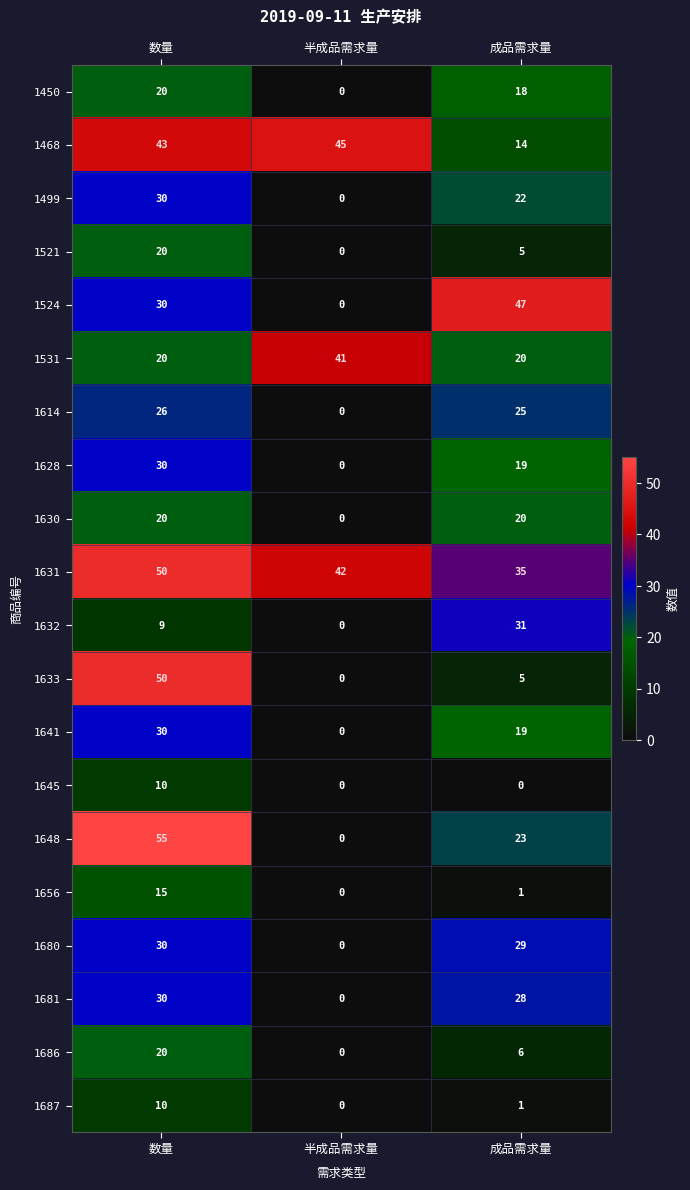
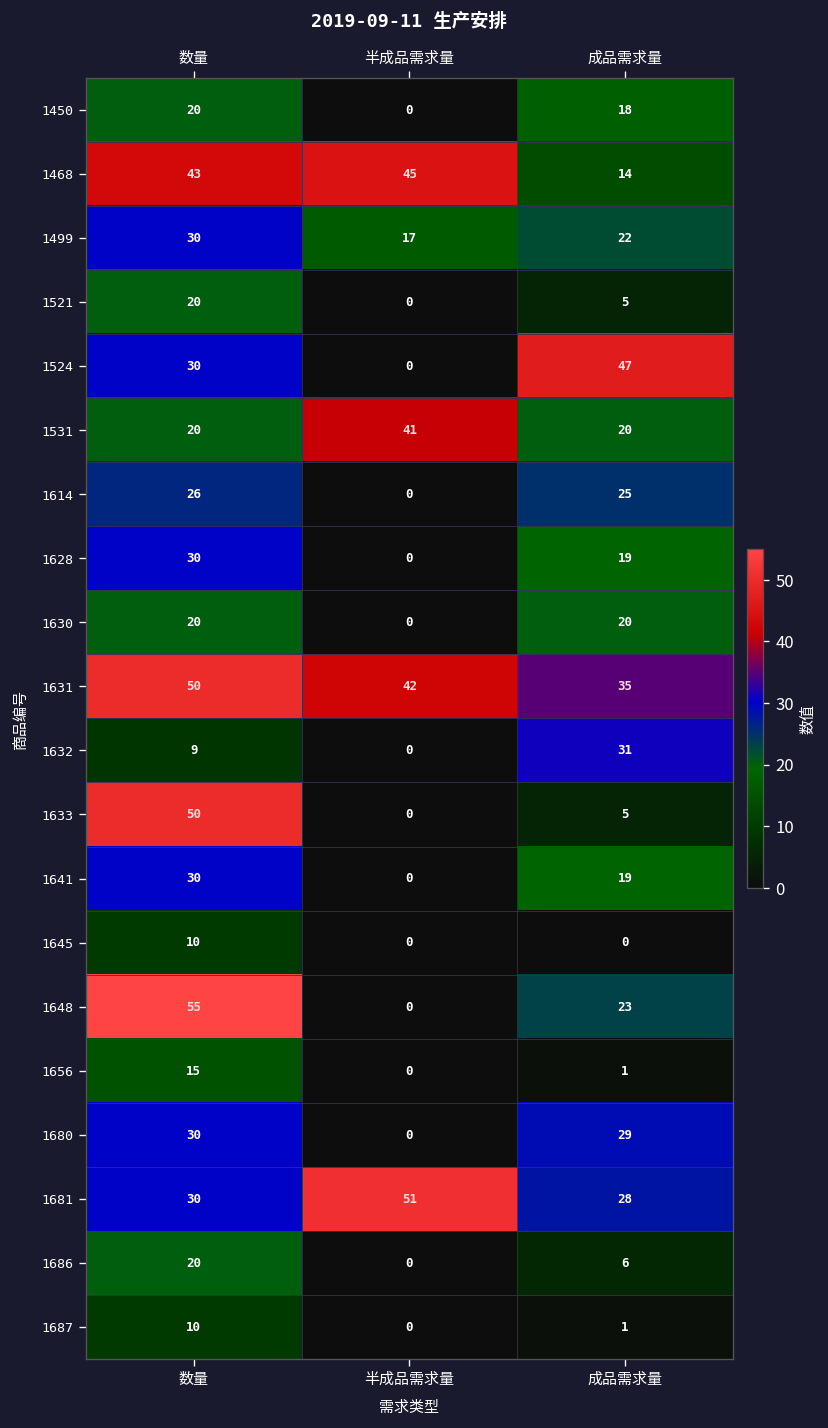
  {
    "1450": {
      "数量": 20,
      "半成品需求量": 0,
      "成品需求量": 18
    },
    "1468": {
      "数量": 43,
      "半成品需求量": 45,
      "成品需求量": 14
    },
    "1499": {
      "数量": 30,
-     "半成品需求量": 0,
+     "半成品需求量": 17,
      "成品需求量": 22
    },
    "1521": {
      "数量": 20,
      "半成品需求量": 0,
      "成品需求量": 5
    },
    "1524": {
      "数量": 30,
      "半成品需求量": 0,
      "成品需求量": 47
    },
    "1531": {
      "数量": 20,
      "半成品需求量": 41,
      "成品需求量": 20
    },
    "1614": {
      "数量": 26,
      "半成品需求量": 0,
      "成品需求量": 25
    },
    "1628": {
      "数量": 30,
      "半成品需求量": 0,
      "成品需求量": 19
    },
    "1630": {
      "数量": 20,
      "半成品需求量": 0,
      "成品需求量": 20
    },
    "1631": {
      "数量": 50,
      "半成品需求量": 42,
      "成品需求量": 35
    },
    "1632": {
      "数量": 9,
      "半成品需求量": 0,
      "成品需求量": 31
    },
    "1633": {
      "数量": 50,
      "半成品需求量": 0,
      "成品需求量": 5
    },
    "1641": {
      "数量": 30,
      "半成品需求量": 0,
      "成品需求量": 19
    },
    "1645": {
      "数量": 10,
      "半成品需求量": 0,
      "成品需求量": 0
    },
    "1648": {
      "数量": 55,
      "半成品需求量": 0,
      "成品需求量": 23
    },
    "1656": {
      "数量": 15,
      "半成品需求量": 0,
      "成品需求量": 1
    },
    "1680": {
      "数量": 30,
      "半成品需求量": 0,
      "成品需求量": 29
    },
    "1681": {
      "数量": 30,
-     "半成品需求量": 0,
+     "半成品需求量": 51,
      "成品需求量": 28
    },
    "1686": {
      "数量": 20,
      "半成品需求量": 0,
      "成品需求量": 6
    },
    "1687": {
      "数量": 10,
      "半成品需求量": 0,
      "成品需求量": 1
    }
  }
